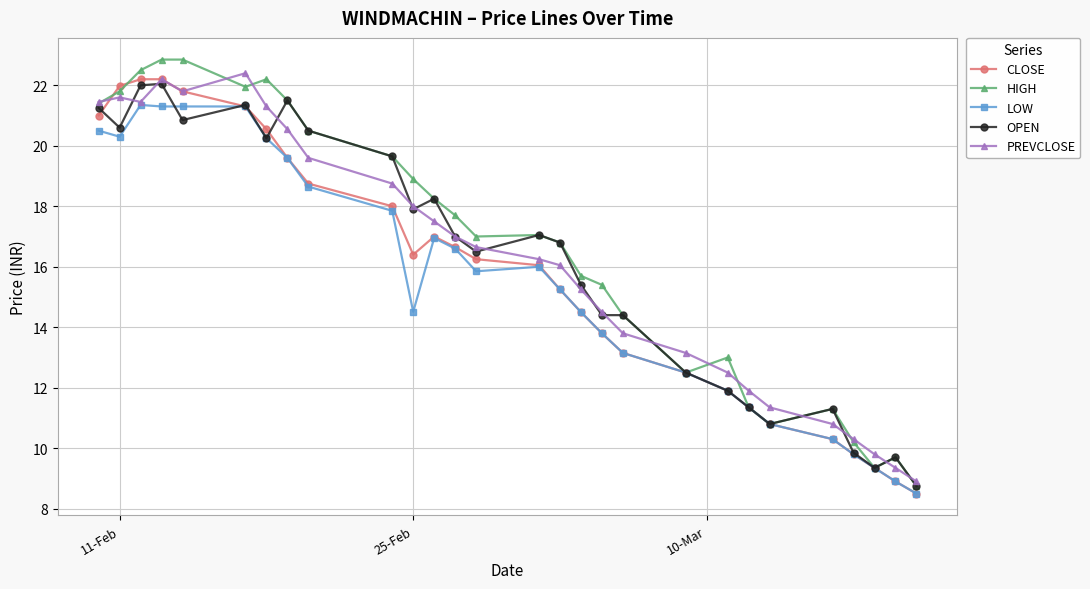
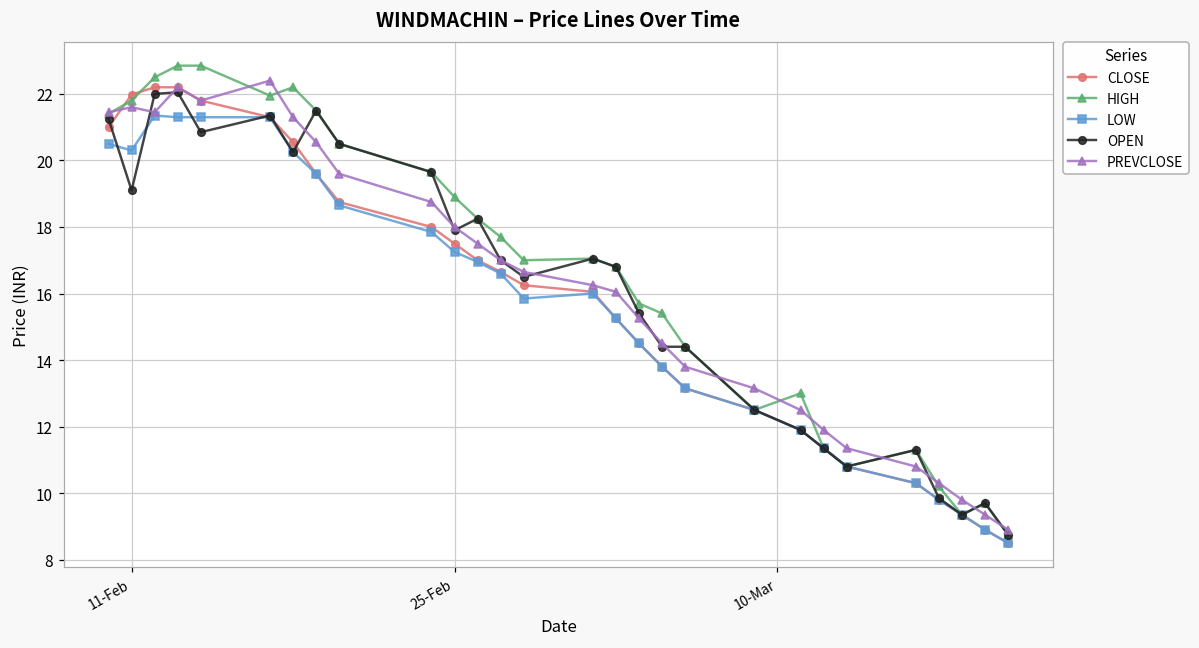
  {
    "CLOSE": {
      "11-Feb": 22.0,
-     "25-Feb": 16.4
+     "25-Feb": 17.5
    },
    "HIGH": {
      "11-Feb": 21.8,
      "25-Feb": 18.9
    },
    "LOW": {
      "11-Feb": 20.3,
-     "25-Feb": 14.5
+     "25-Feb": 17.3
    },
    "OPEN": {
-     "11-Feb": 20.6,
+     "11-Feb": 19.1,
      "25-Feb": 17.9
    },
    "PREVCLOSE": {
      "11-Feb": 21.6,
      "25-Feb": 18.0
    }
  }
